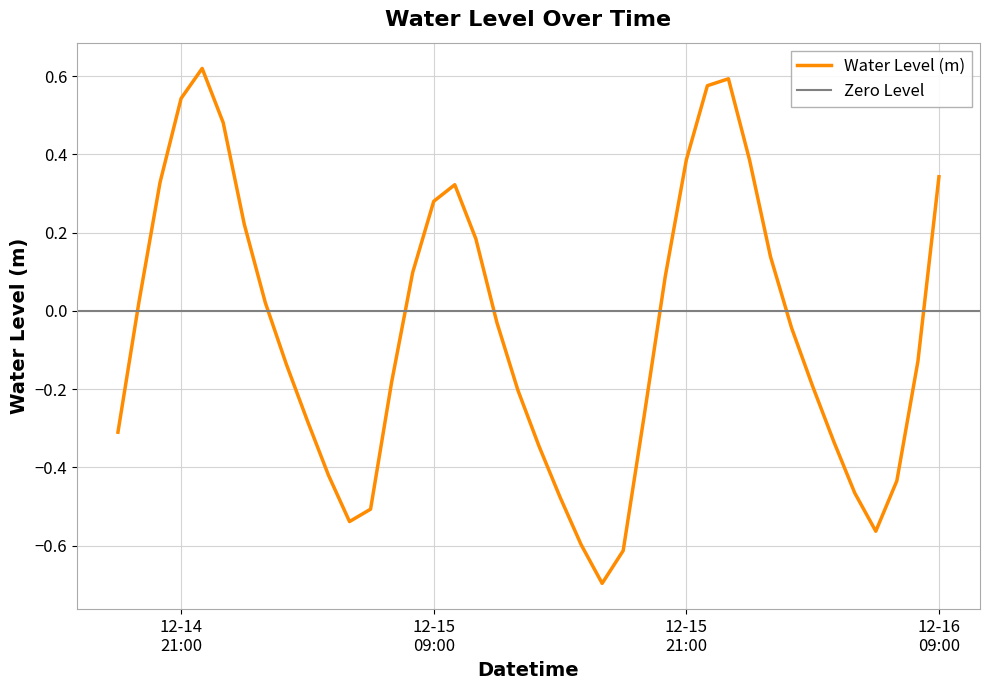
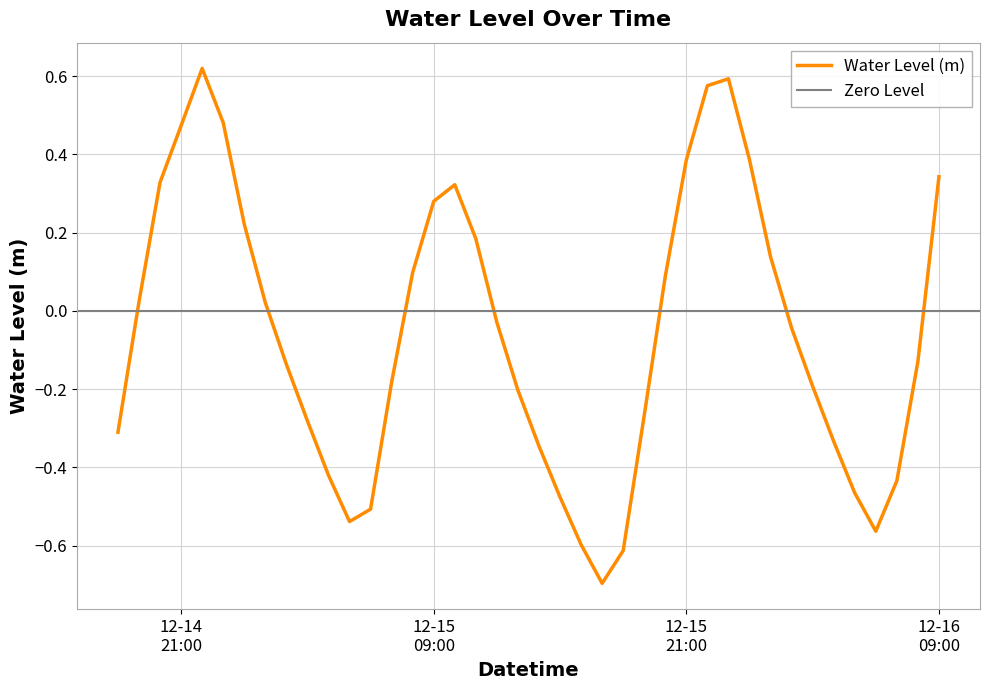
  {
-   "12-14 21:00": 0.54,
+   "12-14 21:00": 0.47,
    "12-15 09:00": 0.28,
    "12-15 21:00": 0.39,
    "12-16 09:00": 0.34
  }
